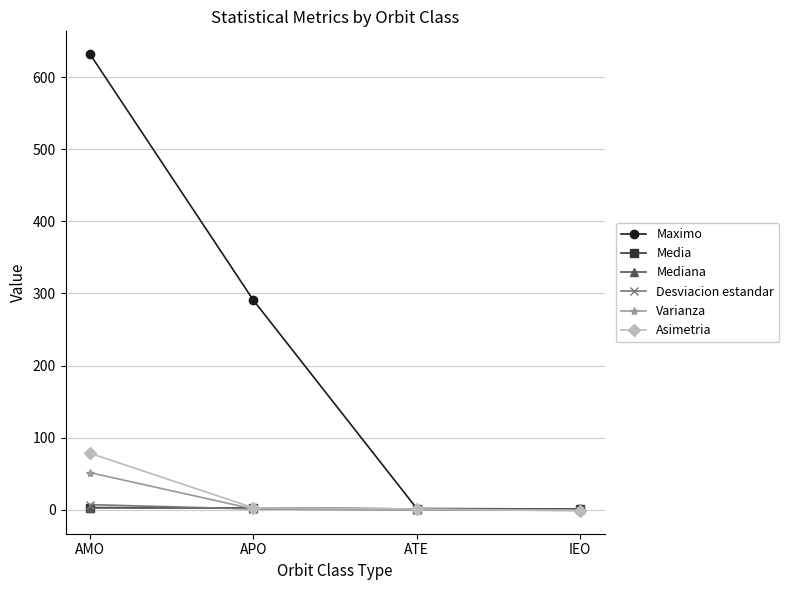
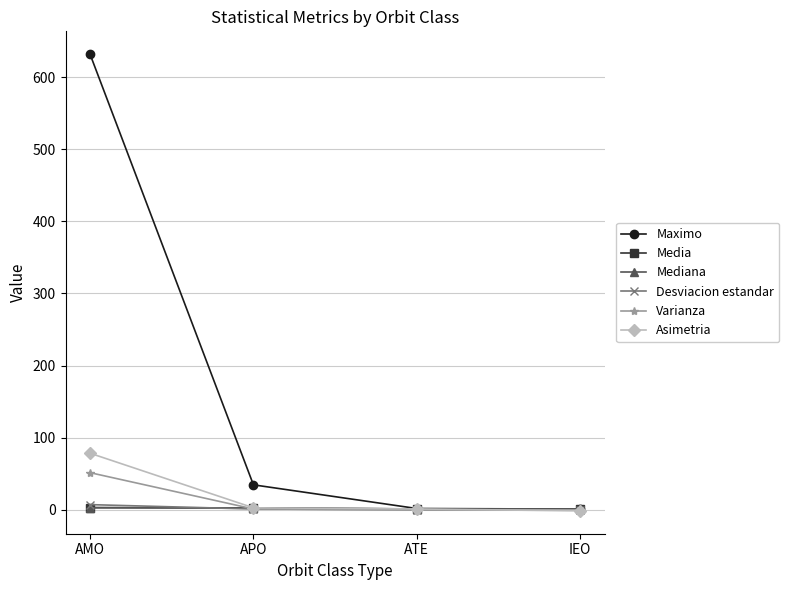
  {
    "Maximo": {
      "AMO": 630,
-     "APO": 290
+     "APO": 30
    }
  }
